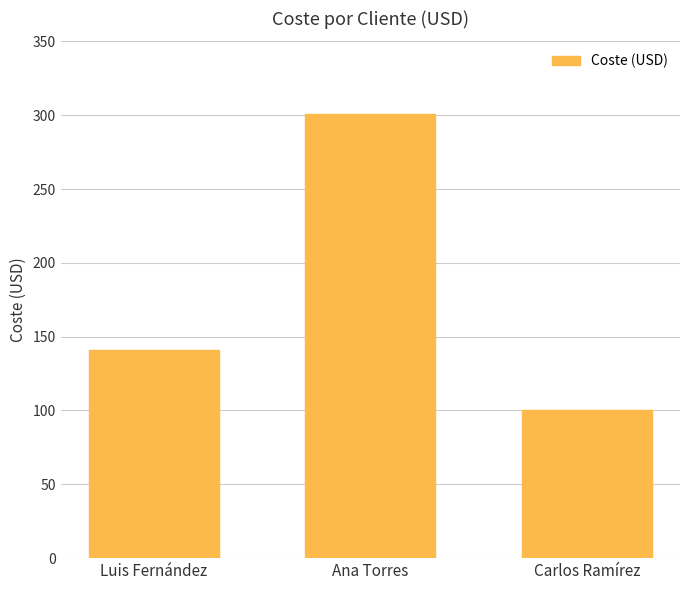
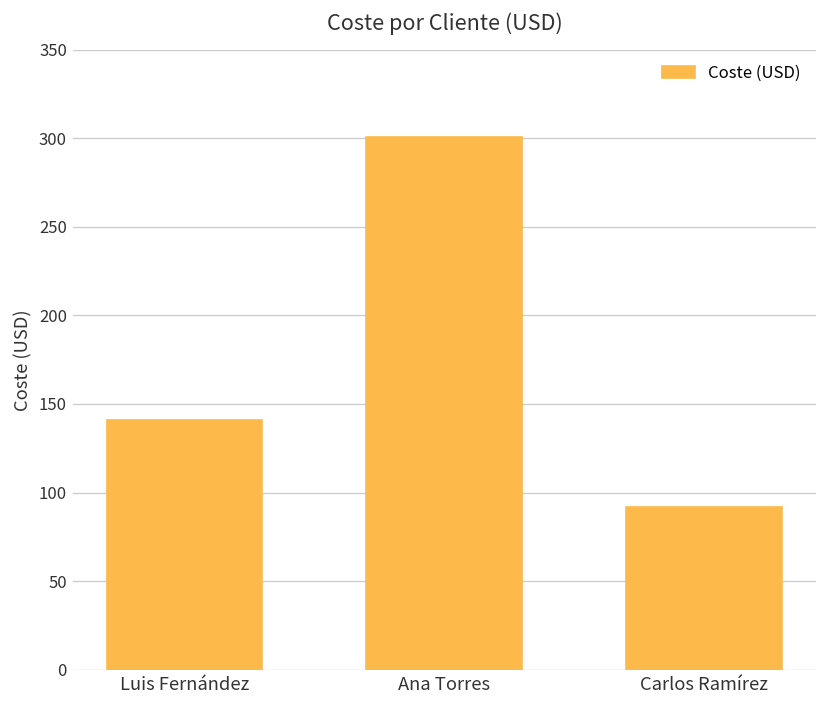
  {
    "Luis Fernández": 141,
    "Ana Torres": 301,
-   "Carlos Ramírez": 100
+   "Carlos Ramírez": 92
  }
